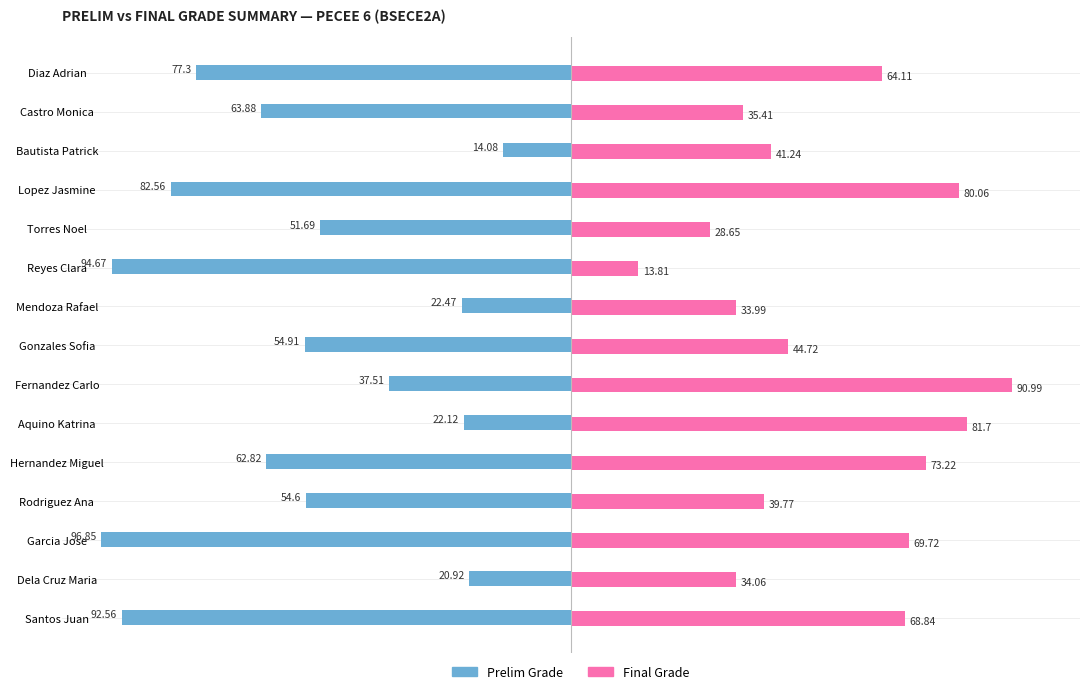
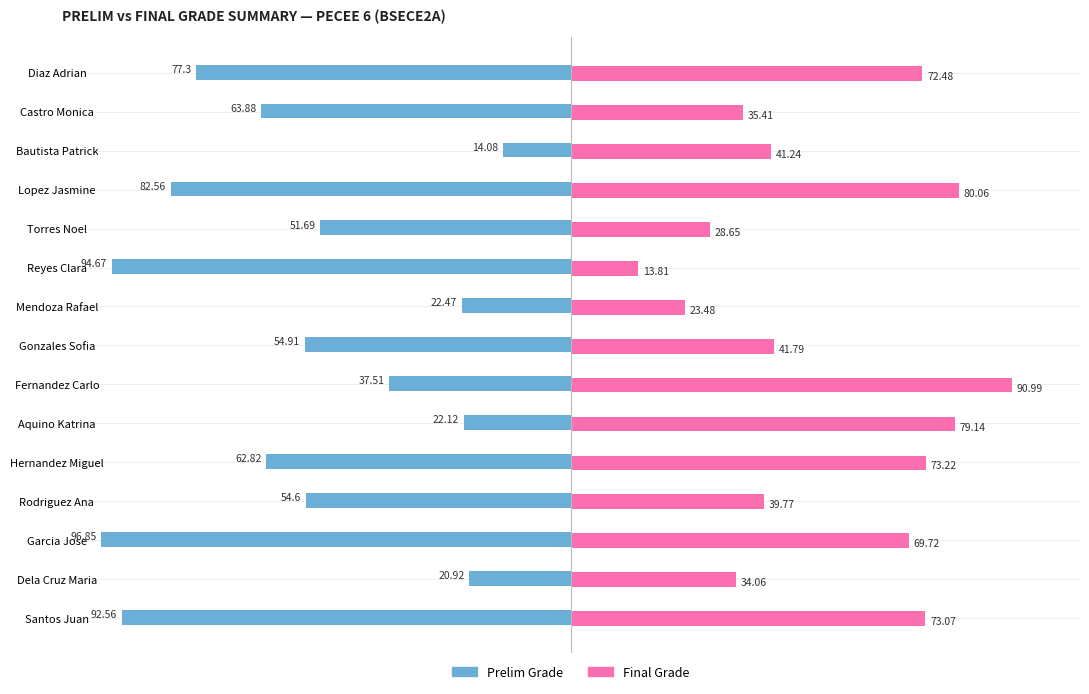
  {
    "Final Grade": {
-     "Diaz Adrian": 64.11,
+     "Diaz Adrian": 72.48,
      "Castro Monica": 35.41,
      "Bautista Patrick": 41.24,
      "Lopez Jasmine": 80.06,
      "Torres Noel": 28.65,
      "Reyes Clara": 13.81,
-     "Mendoza Rafael": 33.99,
-     "Gonzales Sofia": 44.72,
+     "Mendoza Rafael": 23.48,
+     "Gonzales Sofia": 41.79,
      "Fernandez Carlo": 90.99,
-     "Aquino Katrina": 81.7,
+     "Aquino Katrina": 79.14,
      "Hernandez Miguel": 73.22,
      "Rodriguez Ana": 39.77,
      "Garcia Jose": 69.72,
      "Dela Cruz Maria": 34.06,
-     "Santos Juan": 68.84
+     "Santos Juan": 73.07
    }
  }
